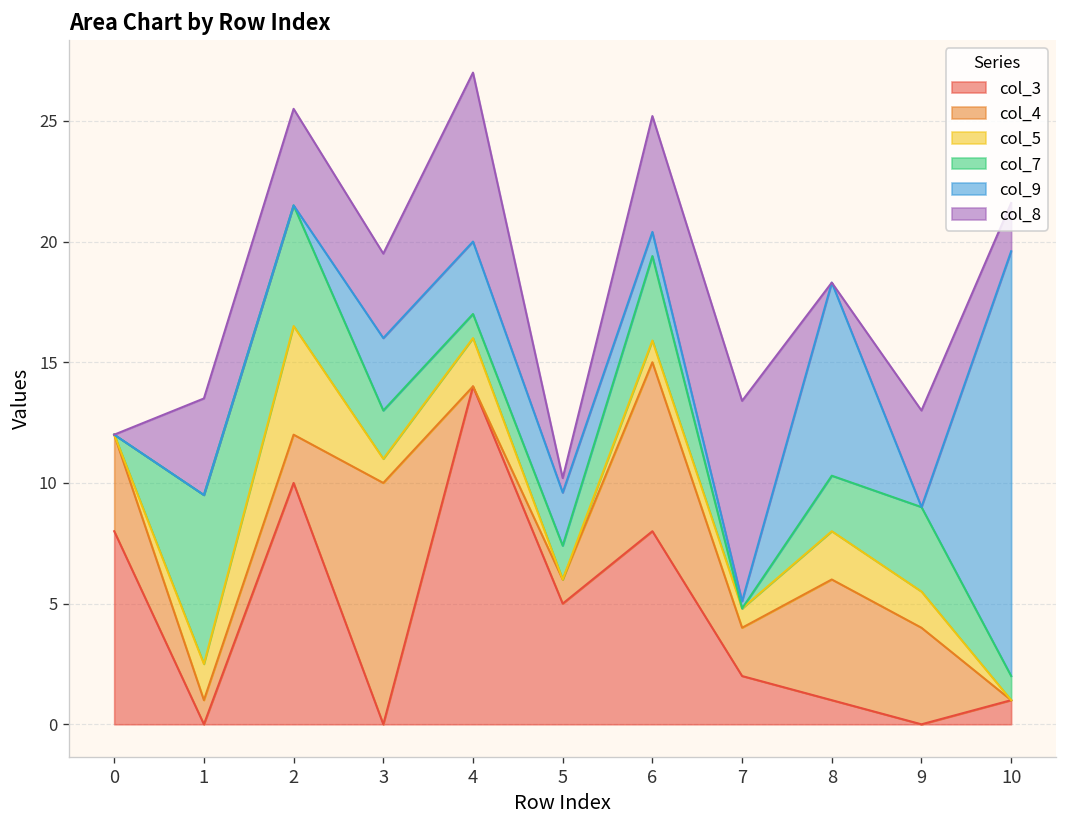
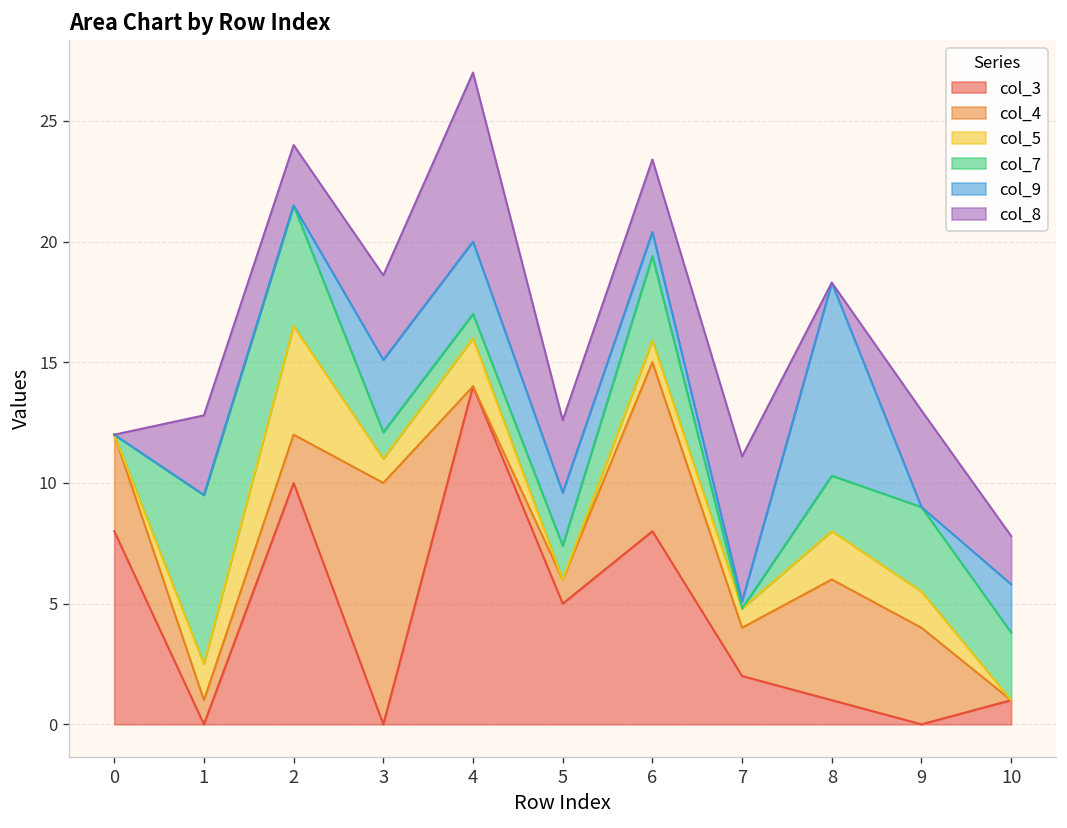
  {
    "col_5": {
      "1": 1.5,
      "2": 4.5,
      "3": 1.0,
      "4": 2.0,
      "6": 0.9,
      "8": 2.0,
      "9": 1.5
    },
    "col_7": {
-     "3": 2.0,
+     "3": 1.1,
      "4": 1.0,
      "5": 1.4,
      "6": 3.5,
      "8": 2.3,
-     "10": 1.0
+     "10": 2.8
    },
    "col_9": {
      "3": 3.0,
      "4": 3.0,
      "5": 2.2,
      "6": 1.0,
      "7": 0.3,
-     "10": 17.6
+     "10": 2.0
    },
    "col_8": {
-     "1": 4.0,
-     "2": 4.0,
+     "1": 3.3,
+     "2": 2.5,
      "3": 3.5,
      "4": 7.0,
-     "5": 0.6,
-     "6": 4.8,
-     "7": 8.3,
+     "5": 3.0,
+     "6": 3.0,
+     "7": 6.0,
      "9": 4.0
    }
  }
